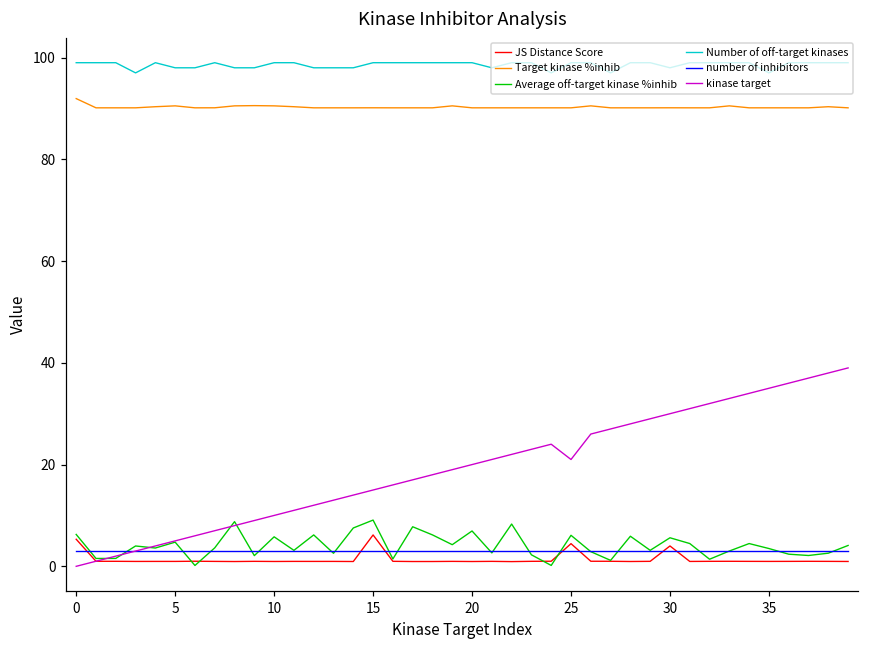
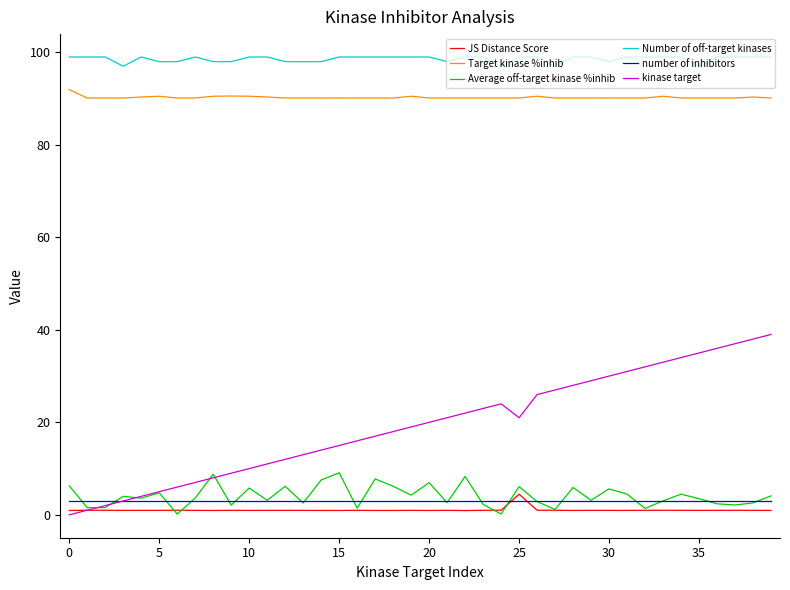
  {
    "JS Distance Score": {
-     "0": 5,
+     "0": 1,
      "5": 1,
      "10": 1,
-     "15": 6,
+     "15": 1,
      "20": 1,
      "25": 4,
-     "30": 4,
+     "30": 1,
      "35": 1
    },
    "Target kinase %inhib": {
      "0": 92,
      "5": 91,
      "10": 91,
      "15": 90,
      "20": 90,
      "25": 90,
      "30": 90,
      "35": 90
    },
    "Average off-target kinase %inhib": {
      "0": 6,
      "10": 6,
      "15": 9,
      "20": 7,
      "25": 6,
      "30": 6
    },
    "Number of off-target kinases": {
      "0": 99,
      "5": 98,
      "10": 99,
      "15": 99,
      "20": 99
    },
    "number of inhibitors": {
      "0": 3,
      "5": 3,
      "10": 3,
      "15": 3,
      "20": 3,
      "25": 3,
      "30": 3
    },
    "kinase target": {
      "0": 0,
      "10": 10,
      "15": 15,
      "20": 20,
      "25": 21,
      "30": 30,
      "35": 35
    }
  }
